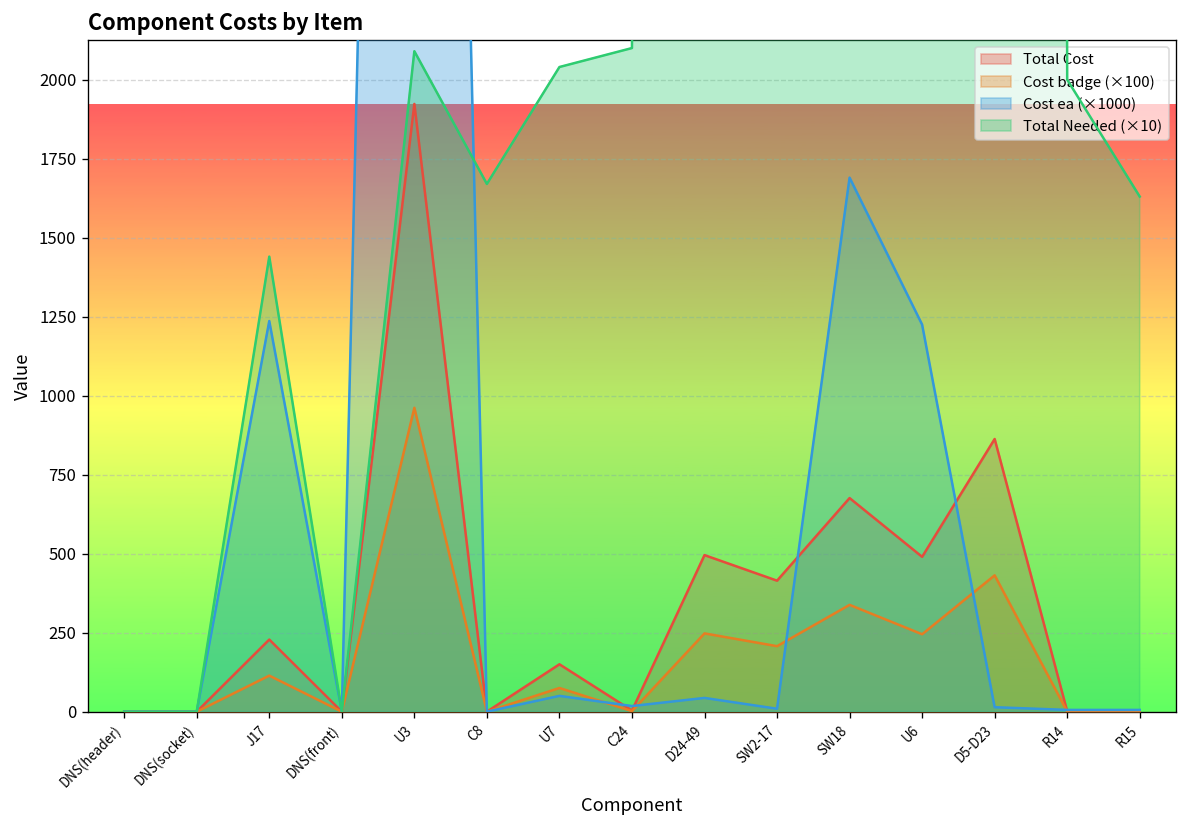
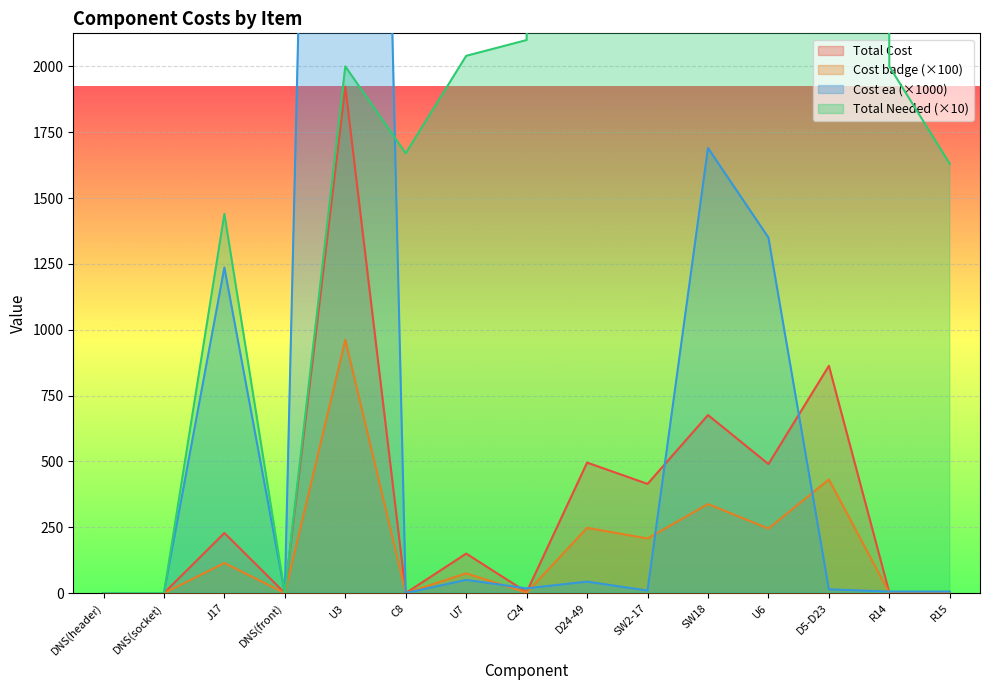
  {
    "Cost ea (×1000)": {
      "J17": 1240,
      "U7": 50,
      "C24": 20,
      "D24-49": 40,
      "SW2-17": 10,
      "SW18": 1690,
-     "U6": 1230,
+     "U6": 1350,
      "D5-D23": 10
    },
    "Total Needed (×10)": {
      "J17": 1440,
-     "U3": 2090,
+     "U3": 2000,
      "C8": 1670,
      "U7": 2040,
      "C24": 2100,
      "R15": 1630
    }
  }
